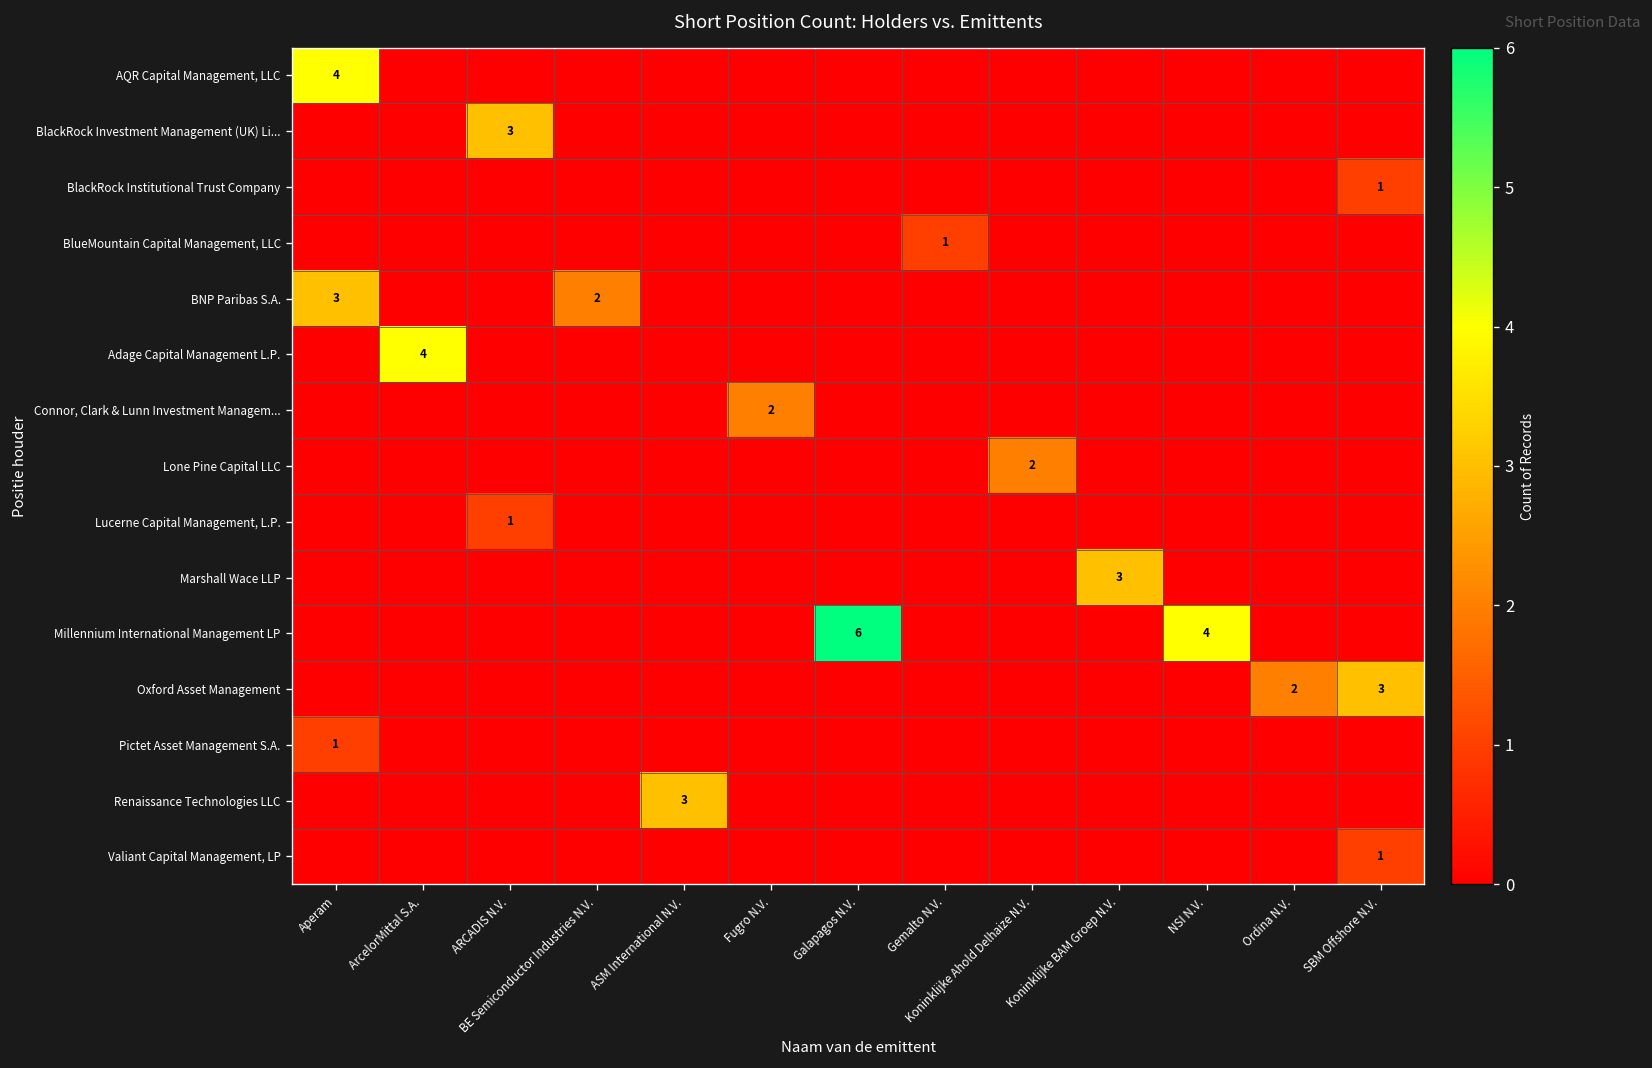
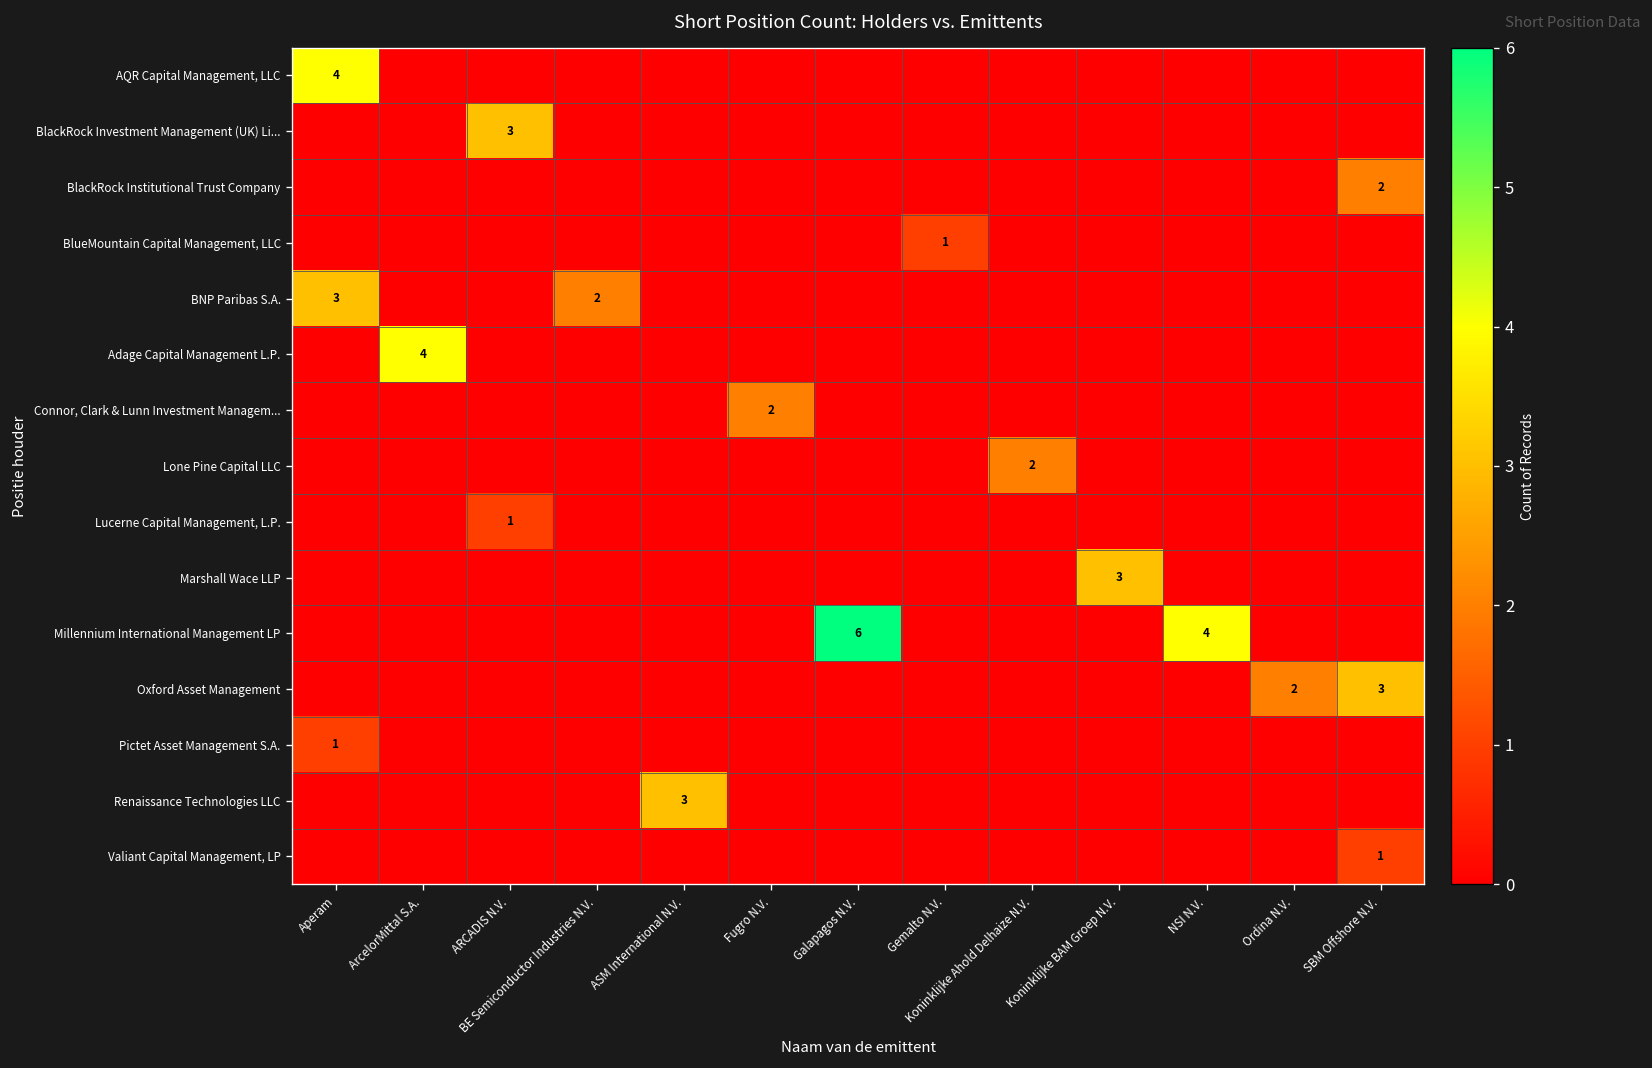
  {
    "AQR Capital Management, LLC": {
      "Aperam": 4
    },
    "BlackRock Investment Management (UK) Li...": {
      "ARCADIS N.V.": 3
    },
    "BlackRock Institutional Trust Company": {
-     "SBM Offshore N.V.": 1
+     "SBM Offshore N.V.": 2
    },
    "BlueMountain Capital Management, LLC": {
      "Gemalto N.V.": 1
    },
    "BNP Paribas S.A.": {
      "Aperam": 3,
      "BE Semiconductor Industries N.V.": 2
    },
    "Adage Capital Management L.P.": {
      "ArcelorMittal S.A.": 4
    },
    "Connor, Clark & Lunn Investment Managem...": {
      "Fugro N.V.": 2
    },
    "Lone Pine Capital LLC": {
      "Koninklijke Ahold Delhaize N.V.": 2
    },
    "Lucerne Capital Management, L.P.": {
      "ARCADIS N.V.": 1
    },
    "Marshall Wace LLP": {
      "Koninklijke BAM Groep N.V.": 3
    },
    "Millennium International Management LP": {
      "Galapagos N.V.": 6,
      "NSI N.V.": 4
    },
    "Oxford Asset Management": {
      "Ordina N.V.": 2,
      "SBM Offshore N.V.": 3
    },
    "Pictet Asset Management S.A.": {
      "Aperam": 1
    },
    "Renaissance Technologies LLC": {
      "ASM International N.V.": 3
    },
    "Valiant Capital Management, LP": {
      "SBM Offshore N.V.": 1
    }
  }
